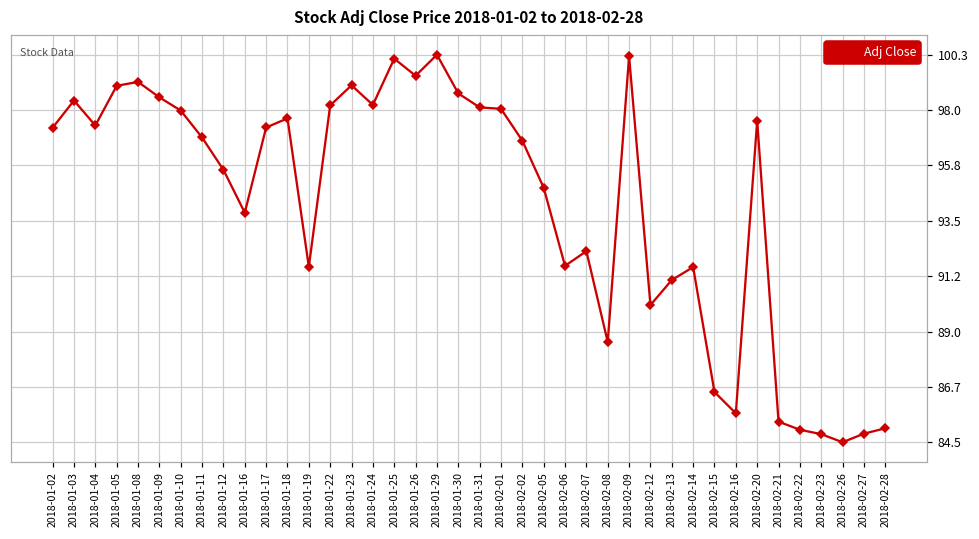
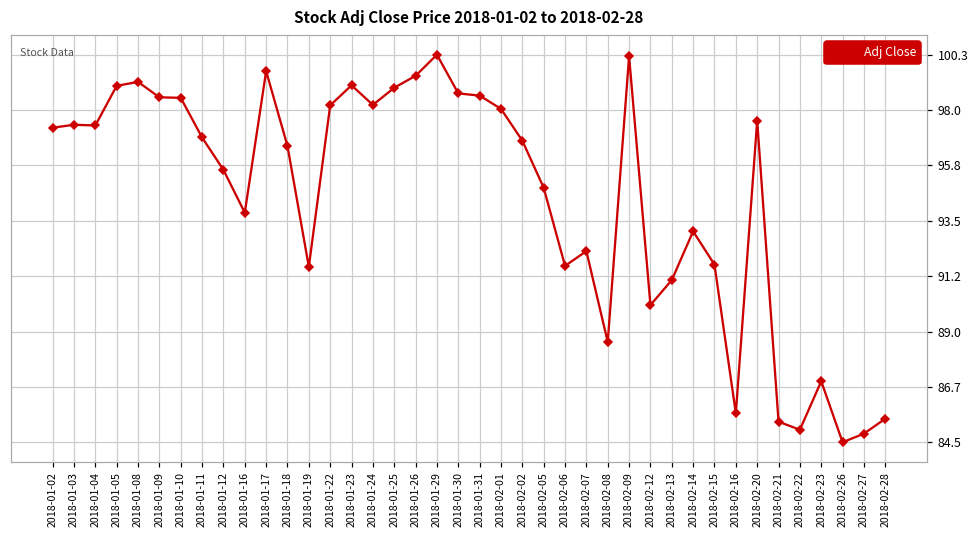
  {
    "2018-01-02": 97.3,
-   "2018-01-03": 98.4,
+   "2018-01-03": 97.4,
    "2018-01-04": 97.4,
    "2018-01-05": 99.0,
    "2018-01-08": 99.2,
    "2018-01-09": 98.5,
-   "2018-01-10": 98.0,
+   "2018-01-10": 98.5,
    "2018-01-11": 96.9,
    "2018-01-12": 95.6,
    "2018-01-16": 93.8,
-   "2018-01-17": 97.3,
-   "2018-01-18": 97.7,
+   "2018-01-17": 99.6,
+   "2018-01-18": 96.5,
    "2018-01-19": 91.6,
    "2018-01-22": 98.2,
    "2018-01-23": 99.0,
    "2018-01-24": 98.2,
-   "2018-01-25": 100.1,
+   "2018-01-25": 98.9,
    "2018-01-26": 99.4,
    "2018-01-29": 100.3,
    "2018-01-30": 98.7,
-   "2018-01-31": 98.1,
+   "2018-01-31": 98.6,
    "2018-02-01": 98.1,
    "2018-02-02": 96.8,
    "2018-02-05": 94.8,
    "2018-02-06": 91.7,
    "2018-02-07": 92.3,
    "2018-02-08": 88.5,
    "2018-02-09": 100.2,
    "2018-02-12": 90.1,
    "2018-02-13": 91.1,
-   "2018-02-14": 91.6,
-   "2018-02-15": 86.5,
+   "2018-02-14": 93.1,
+   "2018-02-15": 91.7,
    "2018-02-16": 85.6,
    "2018-02-20": 97.6,
    "2018-02-21": 85.3,
    "2018-02-22": 85.0,
-   "2018-02-23": 84.8,
+   "2018-02-23": 86.9,
    "2018-02-26": 84.5,
    "2018-02-27": 84.8,
-   "2018-02-28": 85.0
+   "2018-02-28": 85.4
  }
